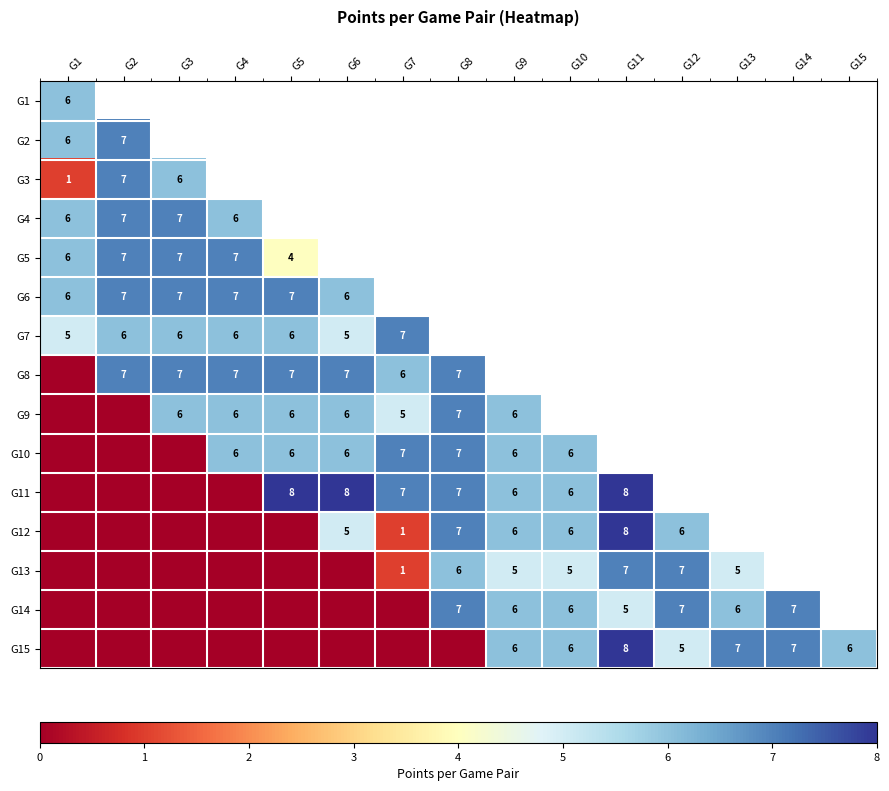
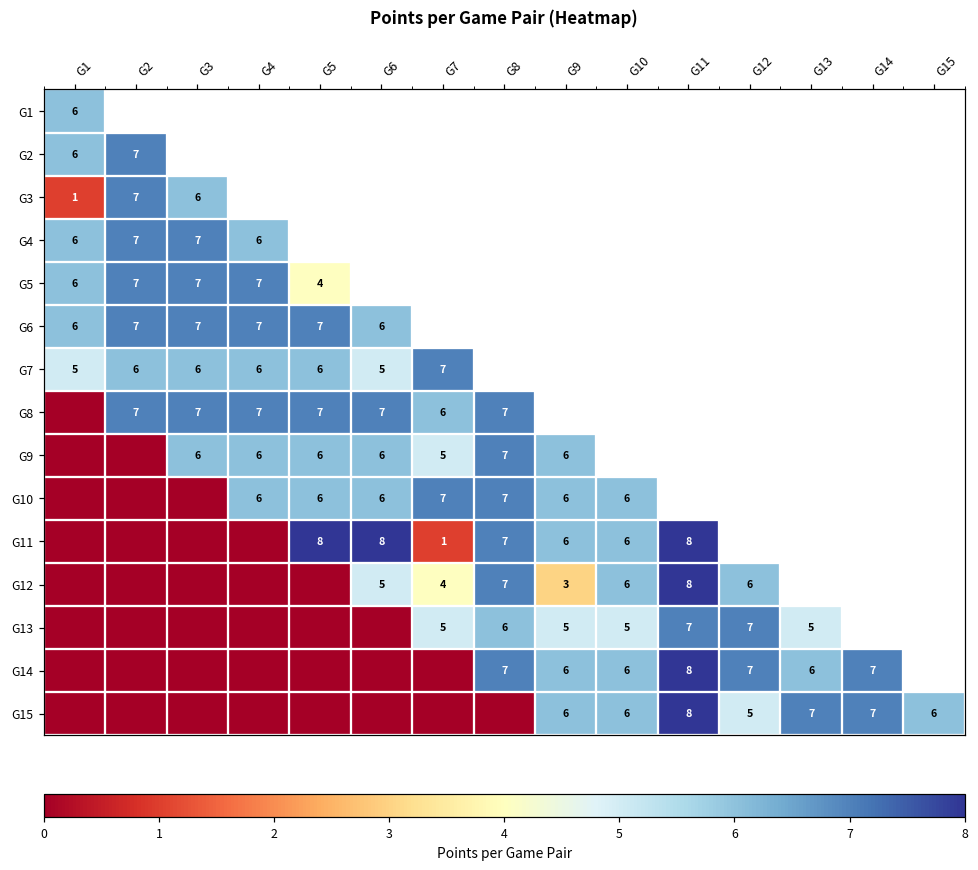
  {
    "G1": {
      "G1": 6
    },
    "G2": {
      "G1": 6,
      "G2": 7
    },
    "G3": {
      "G1": 1,
      "G2": 7,
      "G3": 6
    },
    "G4": {
      "G1": 6,
      "G2": 7,
      "G3": 7,
      "G4": 6
    },
    "G5": {
      "G1": 6,
      "G2": 7,
      "G3": 7,
      "G4": 7,
      "G5": 4
    },
    "G6": {
      "G1": 6,
      "G2": 7,
      "G3": 7,
      "G4": 7,
      "G5": 7,
      "G6": 6
    },
    "G7": {
      "G1": 5,
      "G2": 6,
      "G3": 6,
      "G4": 6,
      "G5": 6,
      "G6": 5,
      "G7": 7
    },
    "G8": {
      "G2": 7,
      "G3": 7,
      "G4": 7,
      "G5": 7,
      "G6": 7,
      "G7": 6,
      "G8": 7
    },
    "G9": {
      "G3": 6,
      "G4": 6,
      "G5": 6,
      "G6": 6,
      "G7": 5,
      "G8": 7,
      "G9": 6
    },
    "G10": {
      "G4": 6,
      "G5": 6,
      "G6": 6,
      "G7": 7,
      "G8": 7,
      "G9": 6,
      "G10": 6
    },
    "G11": {
      "G5": 8,
      "G6": 8,
-     "G7": 7,
+     "G7": 1,
      "G8": 7,
      "G9": 6,
      "G10": 6,
      "G11": 8
    },
    "G12": {
      "G6": 5,
-     "G7": 1,
+     "G7": 4,
      "G8": 7,
-     "G9": 6,
+     "G9": 3,
      "G10": 6,
      "G11": 8,
      "G12": 6
    },
    "G13": {
-     "G7": 1,
+     "G7": 5,
      "G8": 6,
      "G9": 5,
      "G10": 5,
      "G11": 7,
      "G12": 7,
      "G13": 5
    },
    "G14": {
      "G8": 7,
      "G9": 6,
      "G10": 6,
-     "G11": 5,
+     "G11": 8,
      "G12": 7,
      "G13": 6,
      "G14": 7
    },
    "G15": {
      "G9": 6,
      "G10": 6,
      "G11": 8,
      "G12": 5,
      "G13": 7,
      "G14": 7,
      "G15": 6
    }
  }
